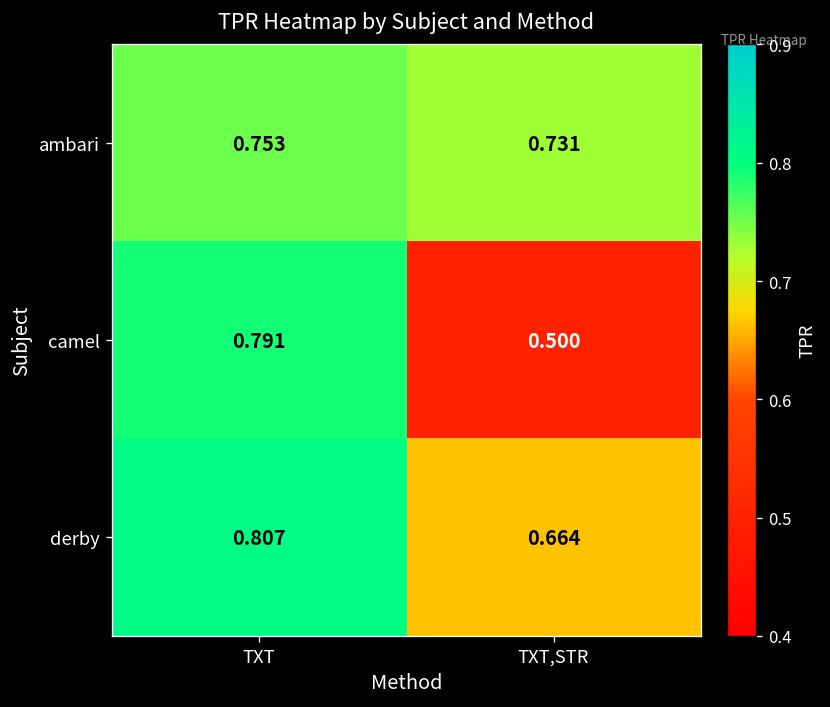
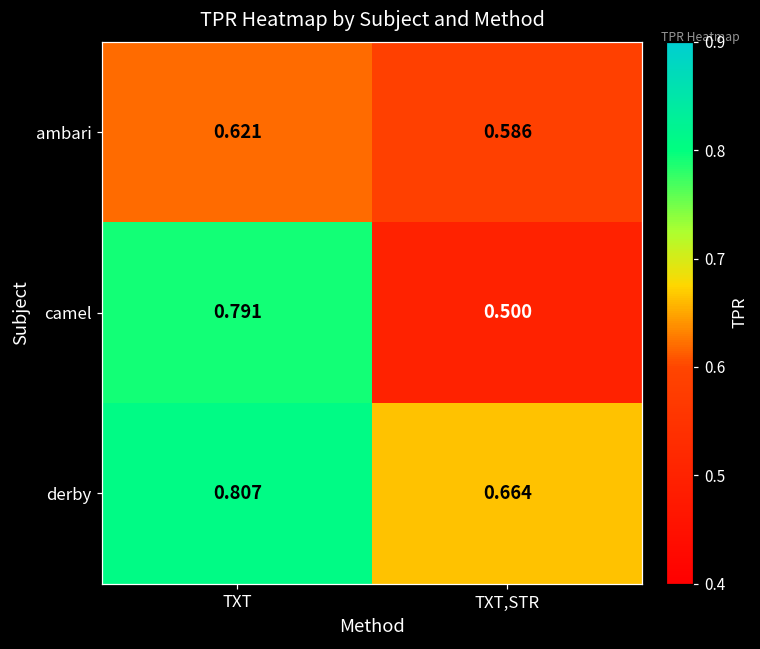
  {
    "ambari": {
-     "TXT": 0.753,
-     "TXT,STR": 0.731
+     "TXT": 0.621,
+     "TXT,STR": 0.586
    },
    "camel": {
      "TXT": 0.791,
      "TXT,STR": 0.500
    },
    "derby": {
      "TXT": 0.807,
      "TXT,STR": 0.664
    }
  }
